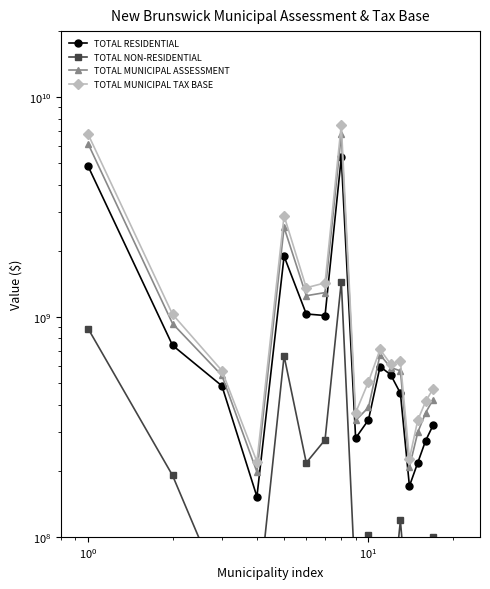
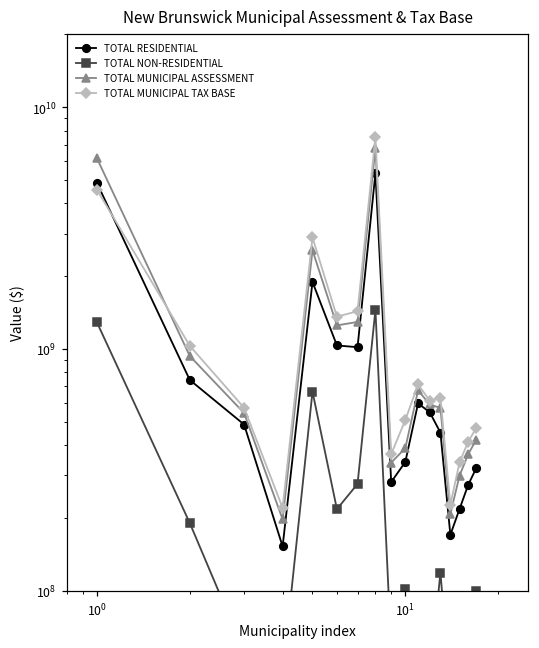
  {
    "TOTAL RESIDENTIAL": {
      "10^0": 4900000000,
      "10^1": 340000000
    },
    "TOTAL NON-RESIDENTIAL": {
-     "10^0": 890000000,
+     "10^0": 1300000000,
      "10^1": 100000000
    },
    "TOTAL MUNICIPAL ASSESSMENT": {
      "10^0": 6100000000,
      "10^1": 390000000
    },
    "TOTAL MUNICIPAL TAX BASE": {
-     "10^0": 6800000000,
+     "10^0": 4600000000,
      "10^1": 510000000
    }
  }
